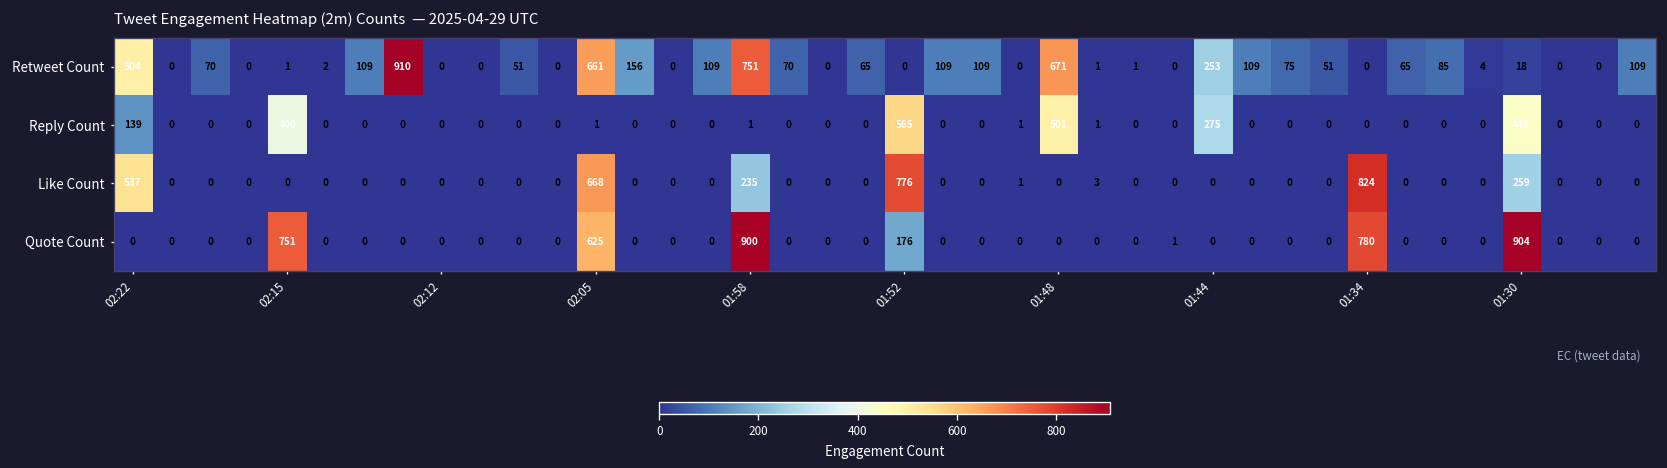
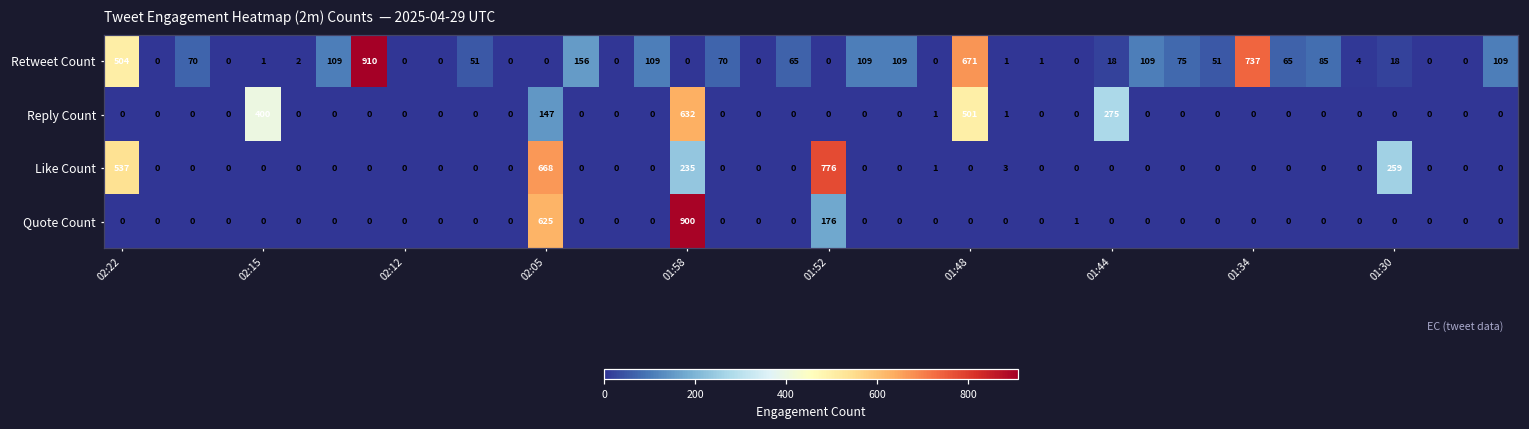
  {
    "Retweet Count": {
      "02:22": 504,
      "02:15": 1,
      "02:12": 0,
-     "02:05": 661,
-     "01:58": 751,
+     "02:05": 0,
+     "01:58": 0,
      "01:52": 0,
      "01:48": 671,
-     "01:44": 253,
-     "01:34": 0,
+     "01:44": 18,
+     "01:34": 737,
      "01:30": 18
    },
    "Reply Count": {
-     "02:22": 139,
+     "02:22": 0,
      "02:12": 0,
-     "02:05": 1,
-     "01:58": 1,
-     "01:52": 565,
+     "02:05": 147,
+     "01:58": 632,
+     "01:52": 0,
      "01:48": 501,
      "01:44": 275,
      "01:34": 0,
-     "01:30": 443
+     "01:30": 0
    },
    "Like Count": {
      "02:22": 537,
      "02:15": 0,
      "02:12": 0,
      "02:05": 668,
      "01:58": 235,
      "01:52": 776,
      "01:48": 0,
      "01:44": 0,
-     "01:34": 824,
+     "01:34": 0,
      "01:30": 259
    },
    "Quote Count": {
      "02:22": 0,
-     "02:15": 751,
+     "02:15": 0,
      "02:12": 0,
      "02:05": 625,
      "01:58": 900,
      "01:52": 176,
      "01:48": 0,
      "01:44": 0,
-     "01:34": 780,
-     "01:30": 904
+     "01:34": 0,
+     "01:30": 0
    }
  }
